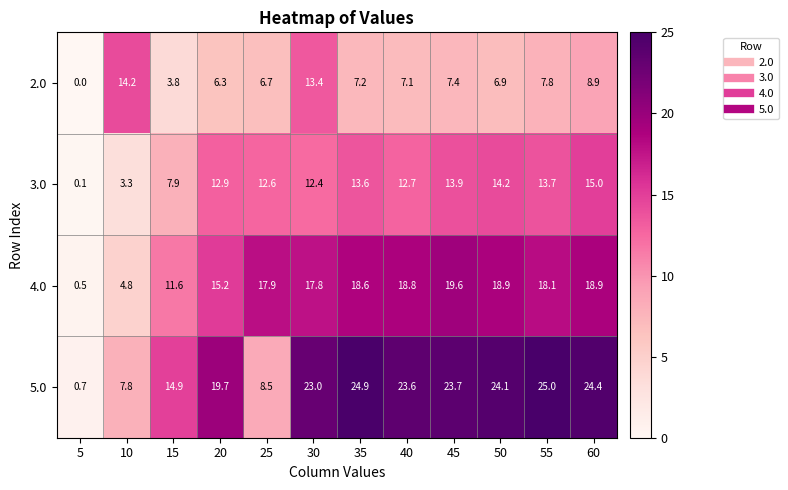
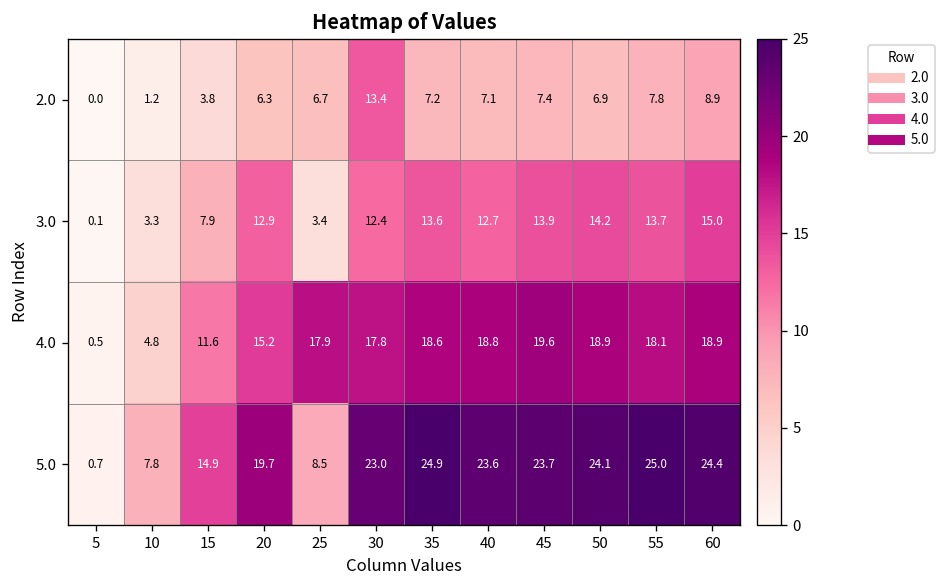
  {
    "2.0": {
      "5": 0.0,
-     "10": 14.2,
+     "10": 1.2,
      "15": 3.8,
      "20": 6.3,
      "25": 6.7,
      "30": 13.4,
      "35": 7.2,
      "40": 7.1,
      "45": 7.4,
      "50": 6.9,
      "55": 7.8,
      "60": 8.9
    },
    "3.0": {
      "5": 0.1,
      "10": 3.3,
      "15": 7.9,
      "20": 12.9,
-     "25": 12.6,
+     "25": 3.4,
      "30": 12.4,
      "35": 13.6,
      "40": 12.7,
      "45": 13.9,
      "50": 14.2,
      "55": 13.7,
      "60": 15.0
    },
    "4.0": {
      "5": 0.5,
      "10": 4.8,
      "15": 11.6,
      "20": 15.2,
      "25": 17.9,
      "30": 17.8,
      "35": 18.6,
      "40": 18.8,
      "45": 19.6,
      "50": 18.9,
      "55": 18.1,
      "60": 18.9
    },
    "5.0": {
      "5": 0.7,
      "10": 7.8,
      "15": 14.9,
      "20": 19.7,
      "25": 8.5,
      "30": 23.0,
      "35": 24.9,
      "40": 23.6,
      "45": 23.7,
      "50": 24.1,
      "55": 25.0,
      "60": 24.4
    }
  }
